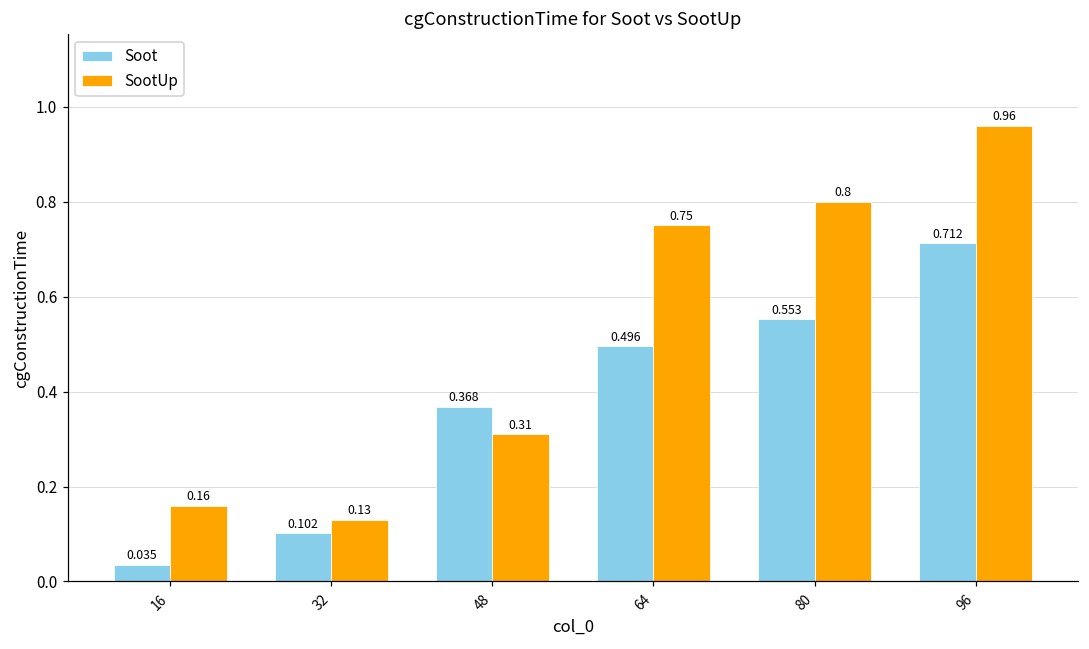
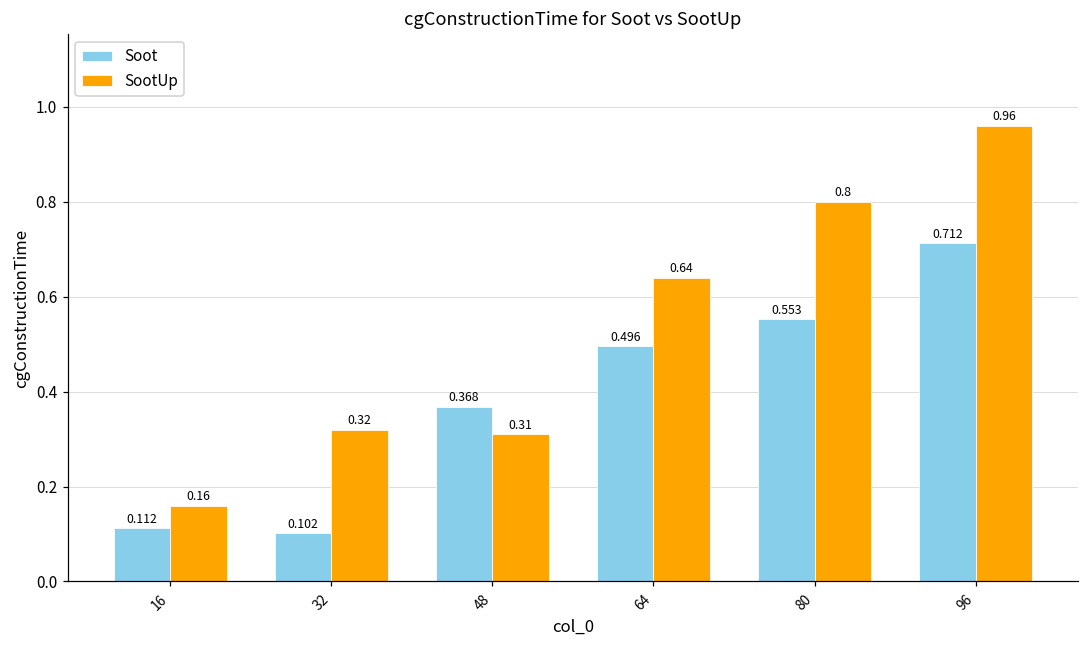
  {
    "Soot": {
-     "16": 0.035,
+     "16": 0.112,
      "32": 0.102,
      "48": 0.368,
      "64": 0.496,
      "80": 0.553,
      "96": 0.712
    },
    "SootUp": {
      "16": 0.16,
-     "32": 0.13,
+     "32": 0.32,
      "48": 0.31,
-     "64": 0.75,
+     "64": 0.64,
      "80": 0.8,
      "96": 0.96
    }
  }
